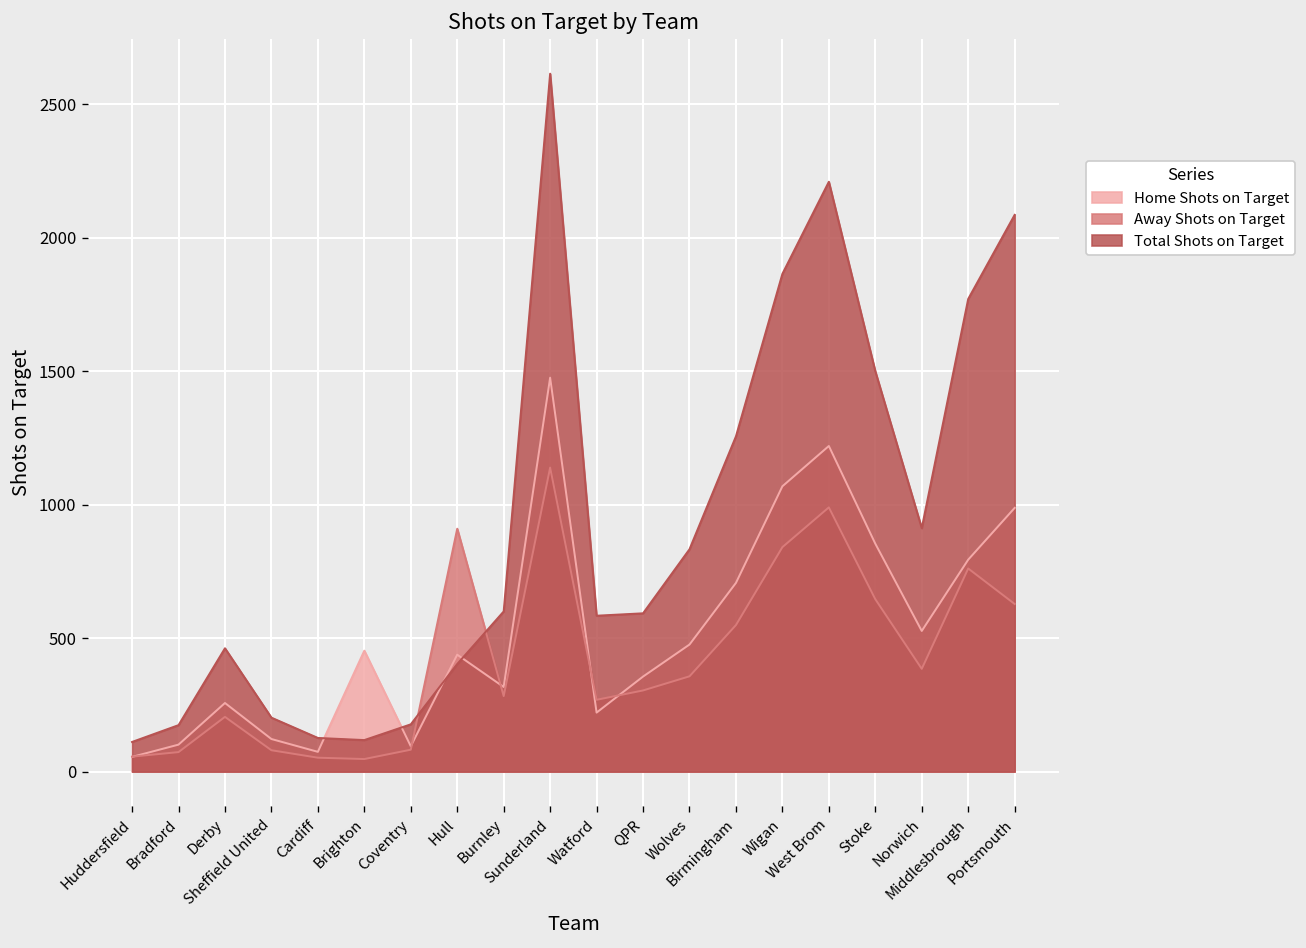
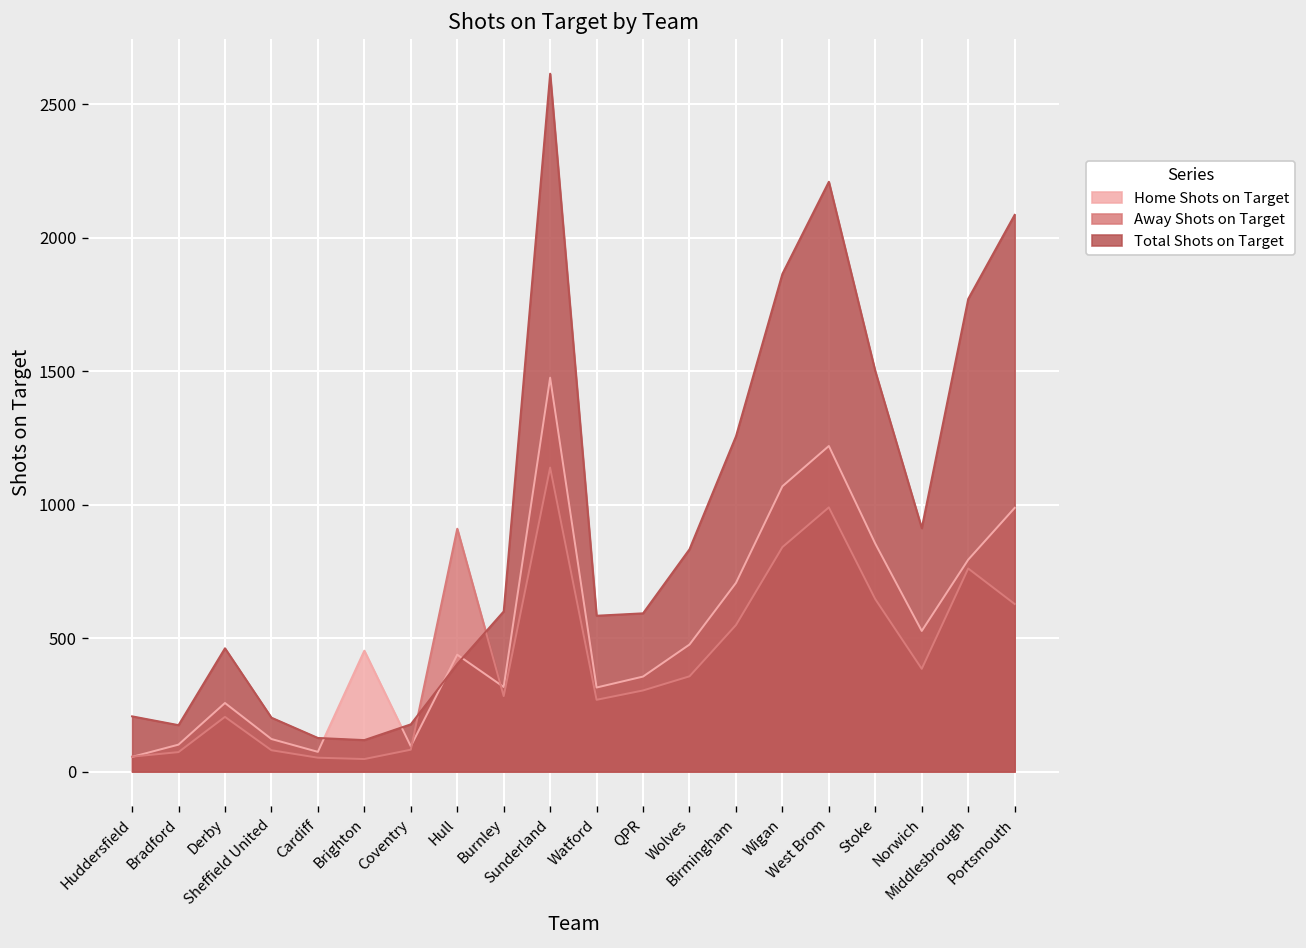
  {
    "Home Shots on Target": {
      "Bradford": 100,
      "Derby": 260,
      "Sheffield United": 120,
      "Cardiff": 70,
      "Brighton": 450,
      "Coventry": 100,
      "Hull": 440,
      "Burnley": 320,
      "Sunderland": 1480,
-     "Watford": 220,
+     "Watford": 320,
      "QPR": 360,
      "Wolves": 480,
      "Birmingham": 710,
      "Wigan": 1070,
      "West Brom": 1220,
      "Stoke": 850,
      "Norwich": 530,
      "Middlesbrough": 790,
      "Portsmouth": 990
    },
    "Away Shots on Target": {
      "Bradford": 70,
      "Derby": 210,
      "Sheffield United": 80,
      "Cardiff": 50,
      "Brighton": 50,
      "Coventry": 80,
      "Hull": 910,
      "Burnley": 280,
      "Sunderland": 1140,
      "Watford": 270,
      "QPR": 300,
      "Wolves": 360,
      "Birmingham": 550,
      "Wigan": 840,
      "West Brom": 990,
      "Stoke": 650,
      "Norwich": 390,
      "Middlesbrough": 760,
      "Portsmouth": 630
    },
    "Total Shots on Target": {
-     "Huddersfield": 110,
+     "Huddersfield": 210,
      "Bradford": 170,
      "Derby": 460,
      "Sheffield United": 200,
      "Cardiff": 130,
      "Brighton": 120,
      "Coventry": 180,
      "Hull": 400,
      "Burnley": 600,
      "Sunderland": 2620,
      "Watford": 580,
      "QPR": 590,
      "Wolves": 830,
      "Birmingham": 1260,
      "Wigan": 1870,
      "West Brom": 2210,
      "Stoke": 1500,
      "Norwich": 910,
      "Middlesbrough": 1770,
      "Portsmouth": 2090
    }
  }
